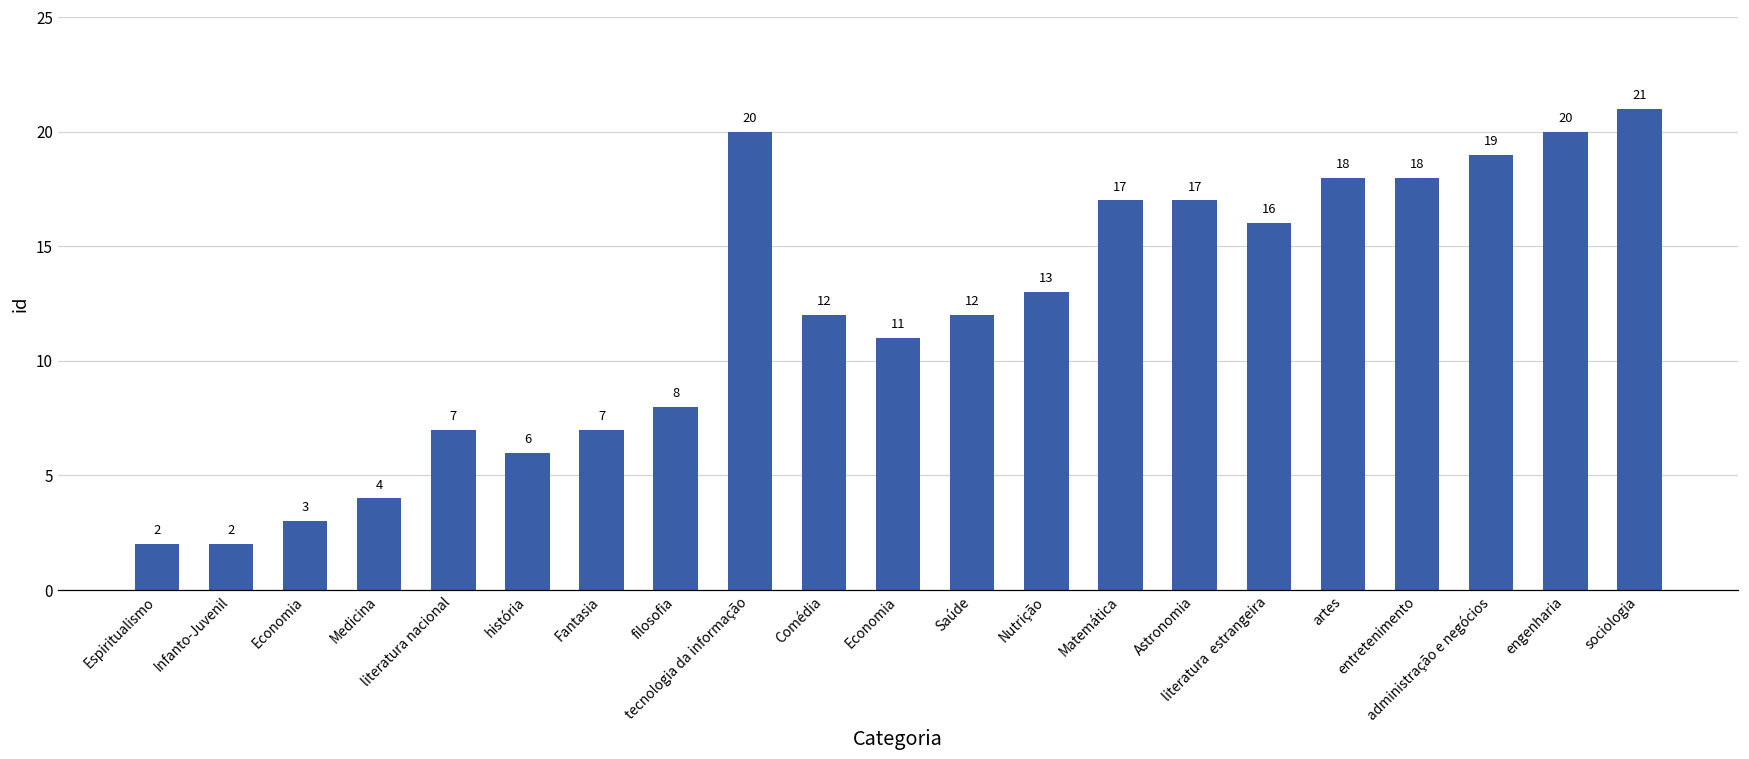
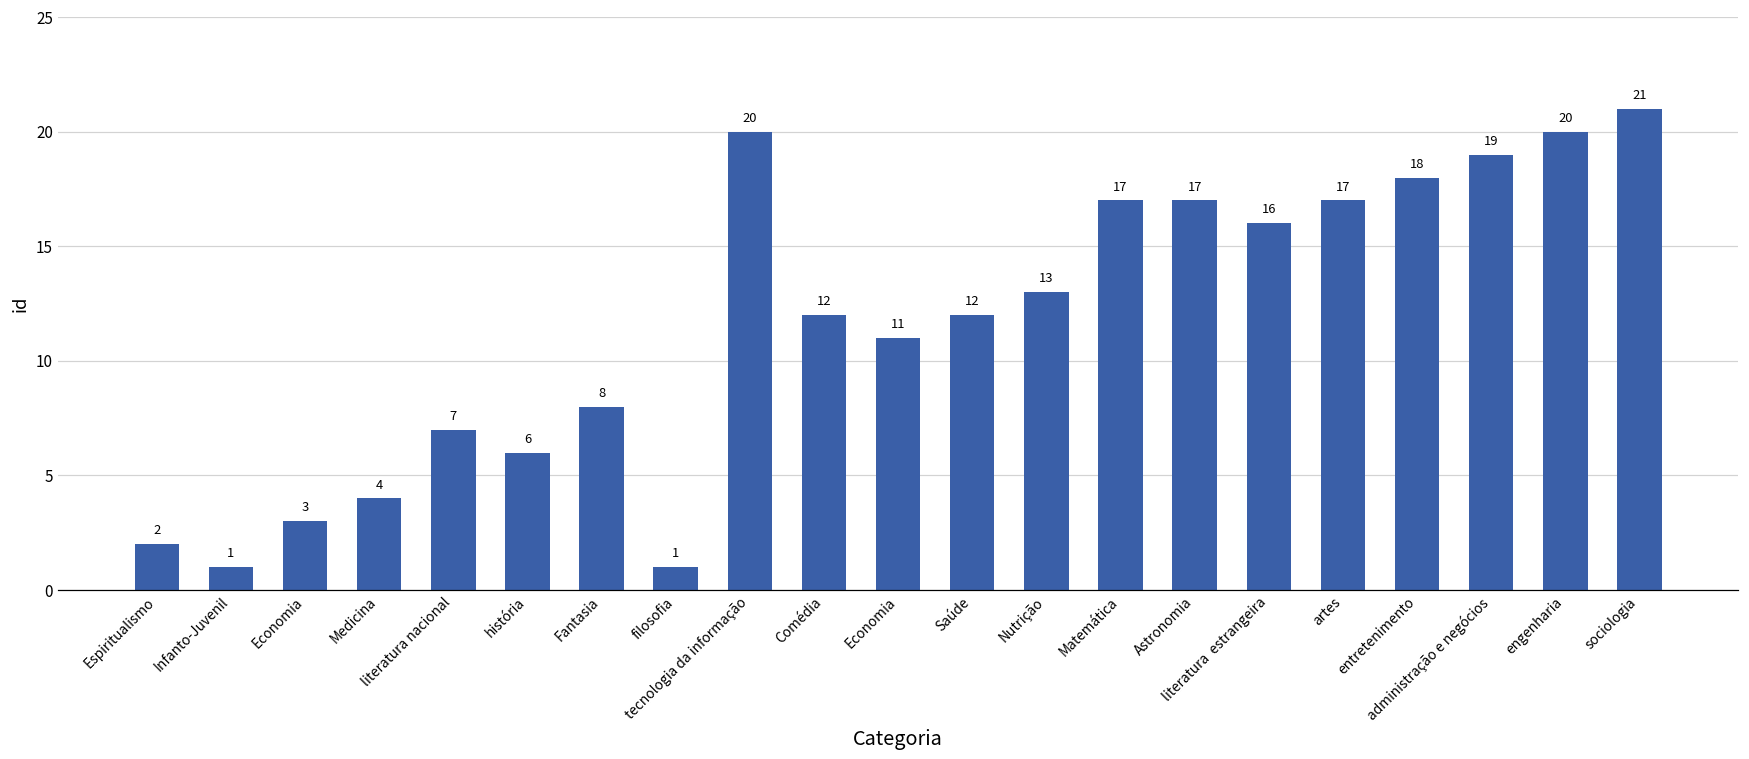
  {
    "Espiritualismo": 2,
-   "Infanto-Juvenil": 2,
+   "Infanto-Juvenil": 1,
    "Medicina": 4,
    "literatura nacional": 7,
    "história": 6,
-   "Fantasia": 7,
-   "filosofia": 8,
+   "Fantasia": 8,
+   "filosofia": 1,
    "tecnologia da informação": 20,
    "Comédia": 12,
    "Saúde": 12,
    "Nutrição": 13,
    "Matemática": 17,
    "Astronomia": 17,
    "literatura estrangeira": 16,
-   "artes": 18,
+   "artes": 17,
    "entretenimento": 18,
    "administração e negócios": 19,
    "engenharia": 20,
    "sociologia": 21
  }
